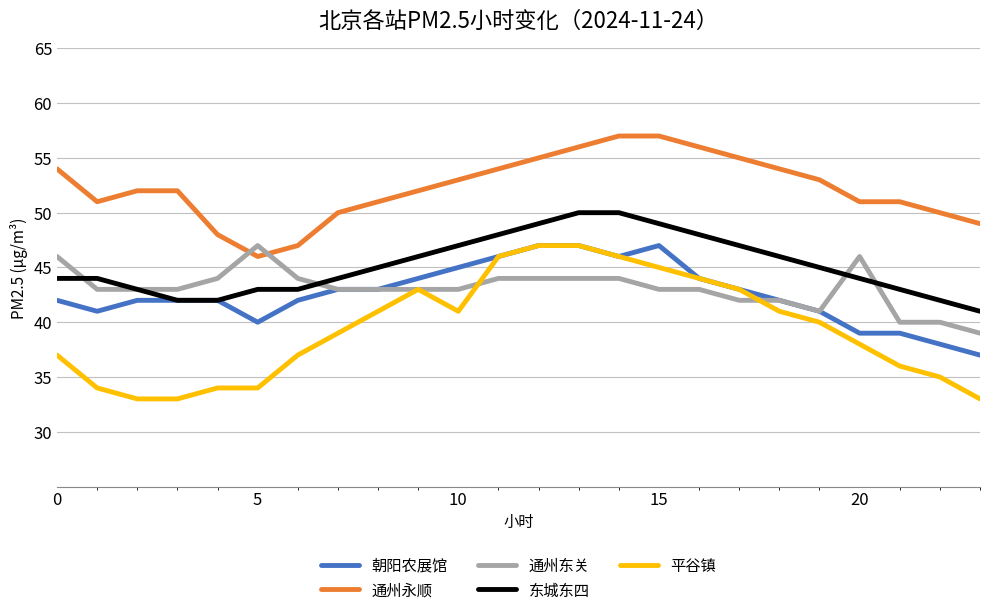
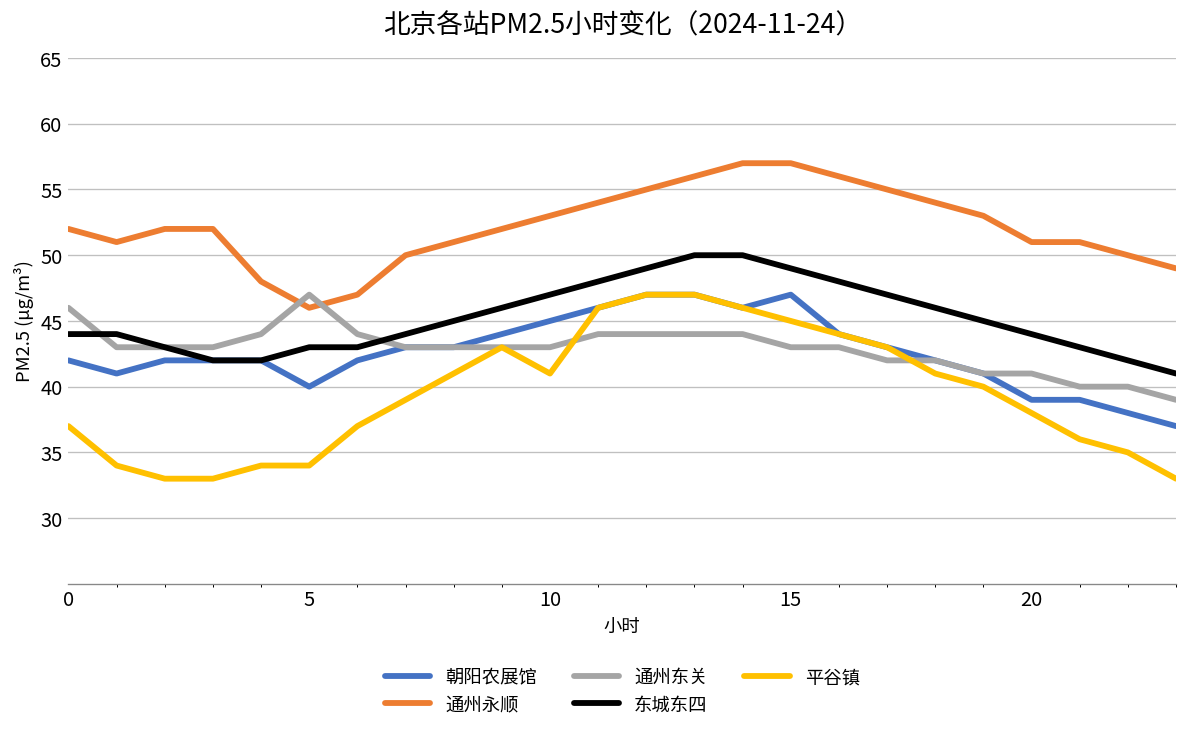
  {
    "朝阳农展馆": {
      "0": 42,
      "5": 40,
      "10": 45,
      "15": 47,
      "20": 39
    },
    "通州永顺": {
-     "0": 54,
+     "0": 52,
      "5": 46,
      "10": 53,
      "15": 57,
      "20": 51
    },
    "通州东关": {
      "0": 46,
      "5": 47,
      "10": 43,
      "15": 43,
-     "20": 46
+     "20": 41
    },
    "东城东四": {
      "0": 44,
      "5": 43,
      "10": 47,
      "15": 49,
      "20": 44
    },
    "平谷镇": {
      "0": 37,
      "5": 34,
      "10": 41,
      "15": 45,
      "20": 38
    }
  }
